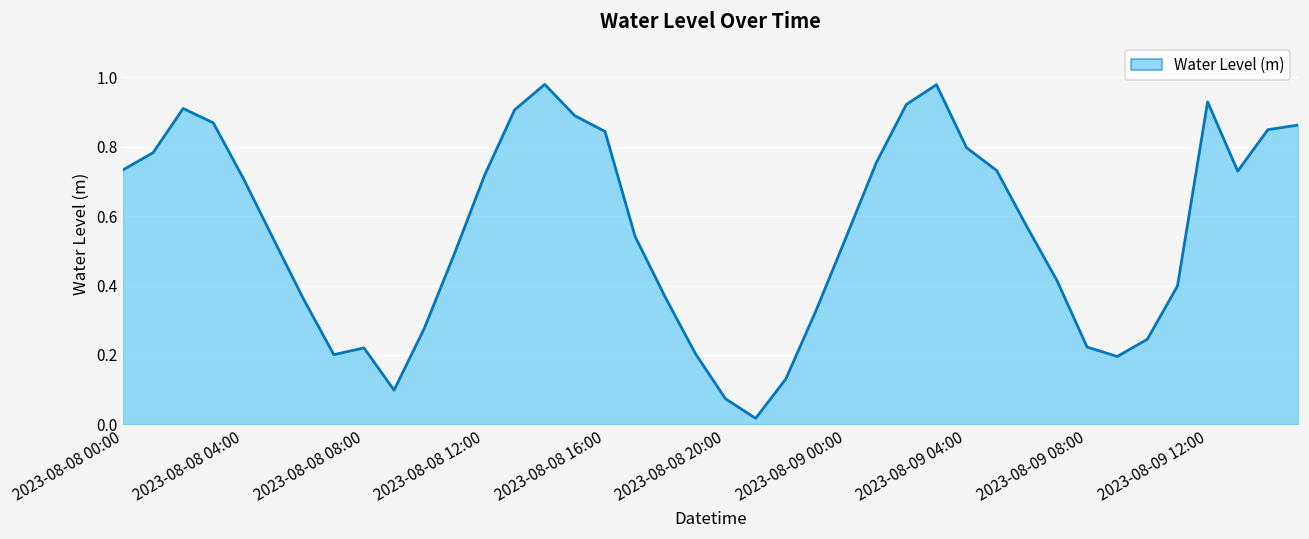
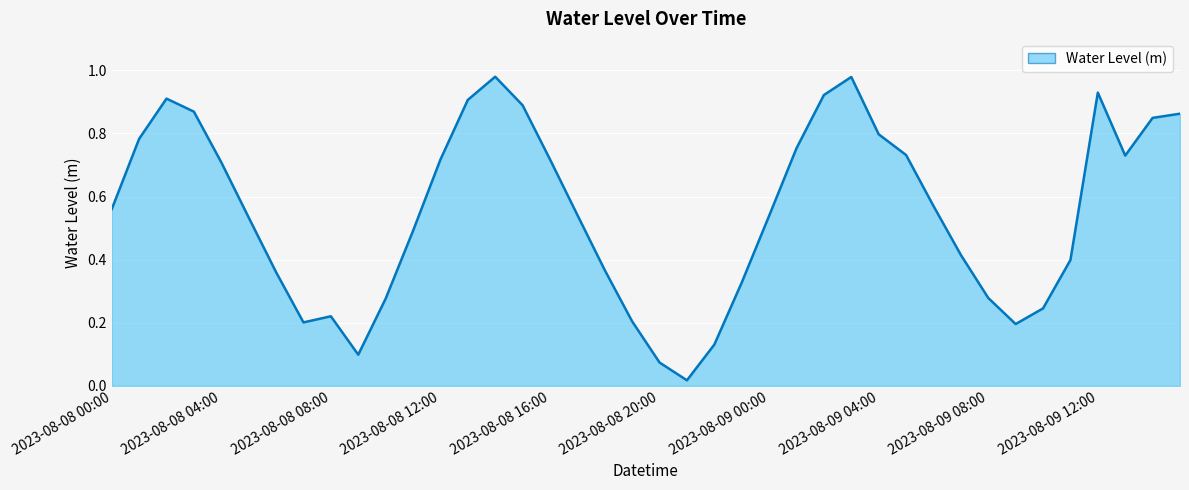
  {
-   "2023-08-08 00:00": 0.73,
+   "2023-08-08 00:00": 0.56,
    "2023-08-08 04:00": 0.71,
    "2023-08-08 08:00": 0.22,
    "2023-08-08 12:00": 0.72,
-   "2023-08-08 16:00": 0.84,
+   "2023-08-08 16:00": 0.72,
    "2023-08-08 20:00": 0.07,
    "2023-08-09 00:00": 0.54,
    "2023-08-09 04:00": 0.80,
-   "2023-08-09 08:00": 0.22,
+   "2023-08-09 08:00": 0.28,
    "2023-08-09 12:00": 0.93
  }
